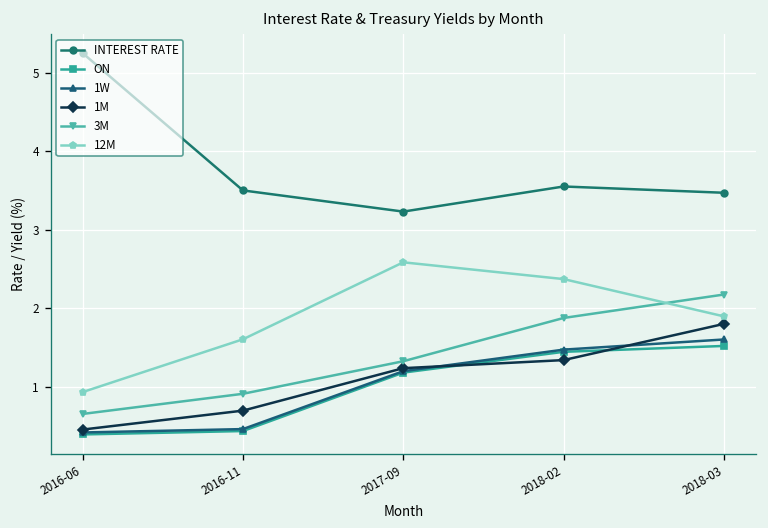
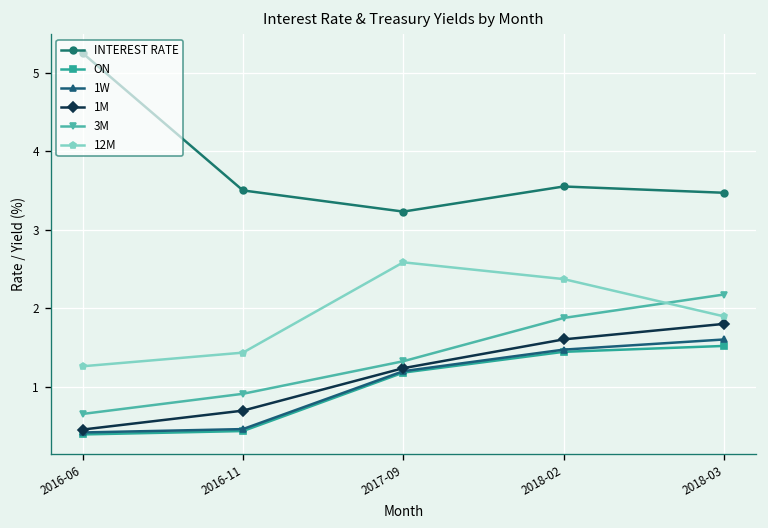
  {
    "1M": {
      "2016-11": 0.7,
-     "2018-02": 1.3,
+     "2018-02": 1.6,
      "2018-03": 1.8
    },
    "12M": {
-     "2016-06": 0.9,
-     "2016-11": 1.6,
+     "2016-06": 1.3,
+     "2016-11": 1.4,
      "2017-09": 2.6,
      "2018-02": 2.4,
      "2018-03": 1.9
    }
  }
